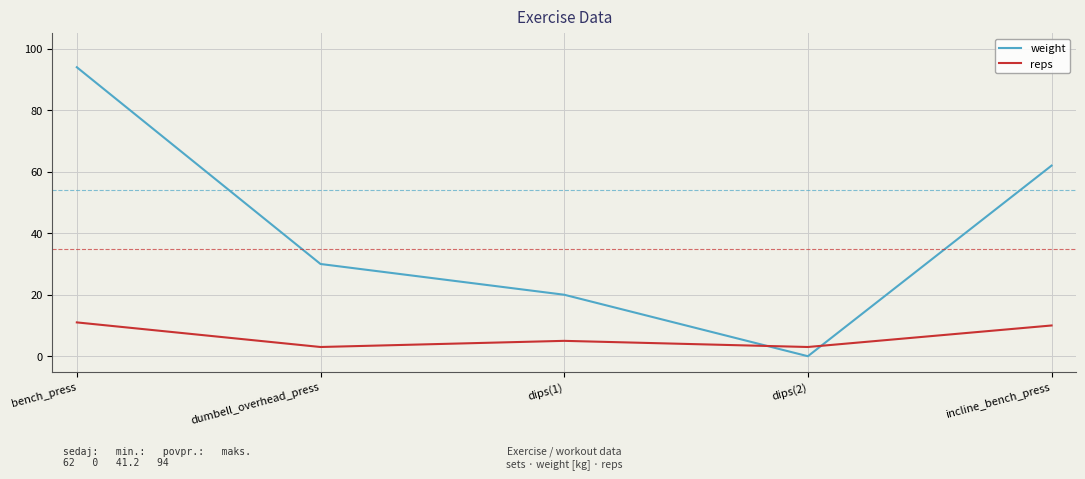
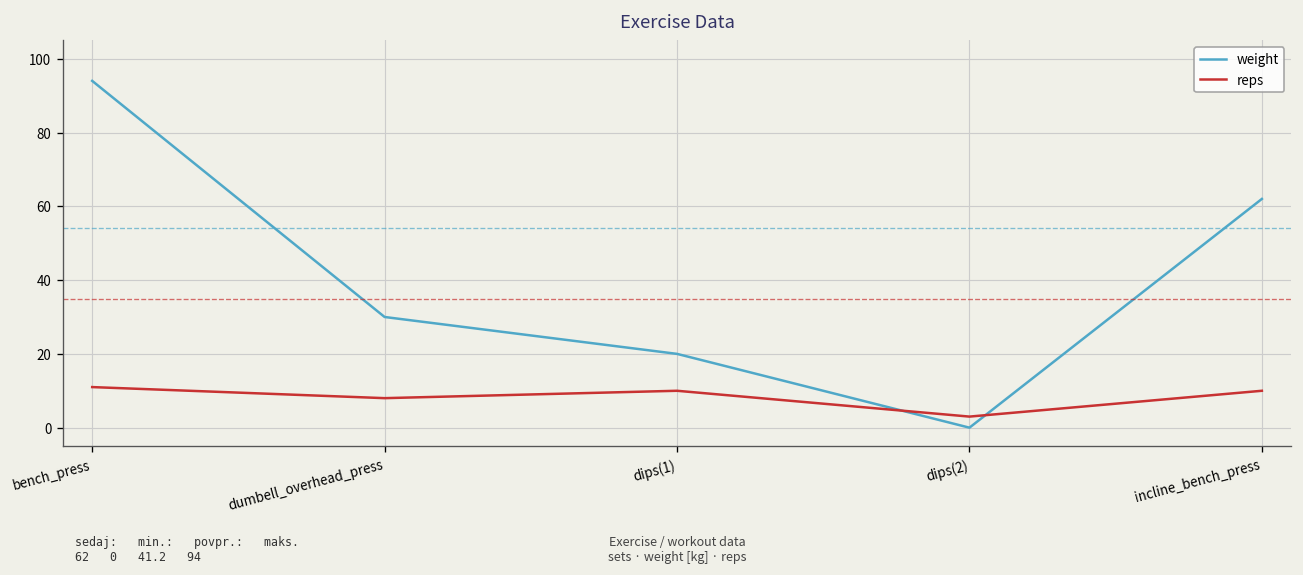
  {
    "weight": {
      "bench_press": 94,
      "dumbell_overhead_press": 30,
      "dips(1)": 20,
      "dips(2)": 0,
      "incline_bench_press": 62
    },
    "reps": {
      "bench_press": 11,
-     "dumbell_overhead_press": 3,
-     "dips(1)": 5,
+     "dumbell_overhead_press": 8,
+     "dips(1)": 10,
      "dips(2)": 3,
      "incline_bench_press": 10
    }
  }
